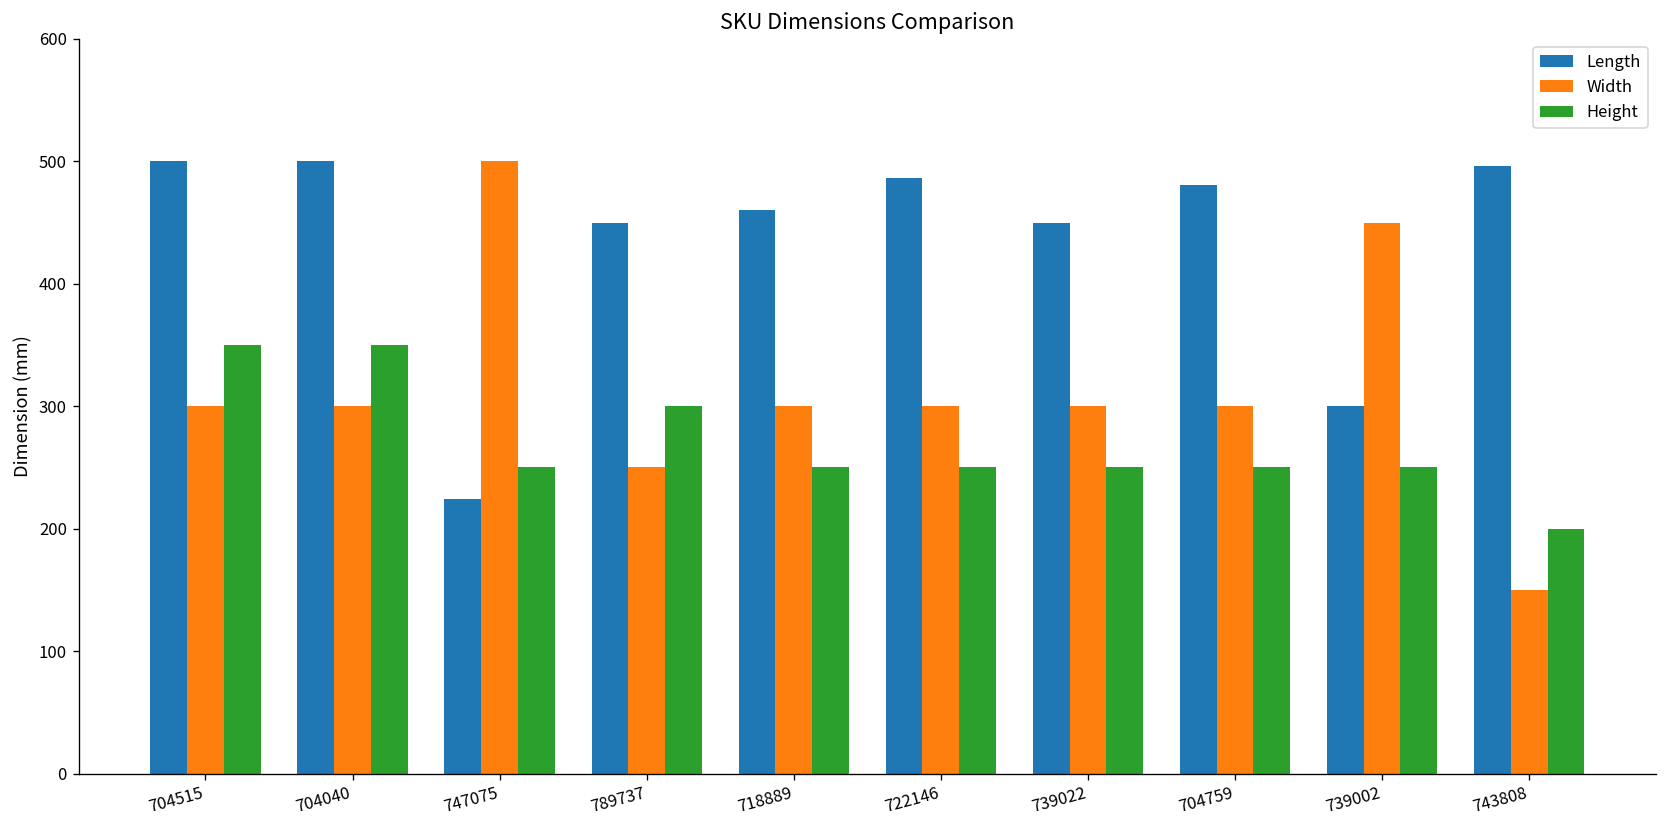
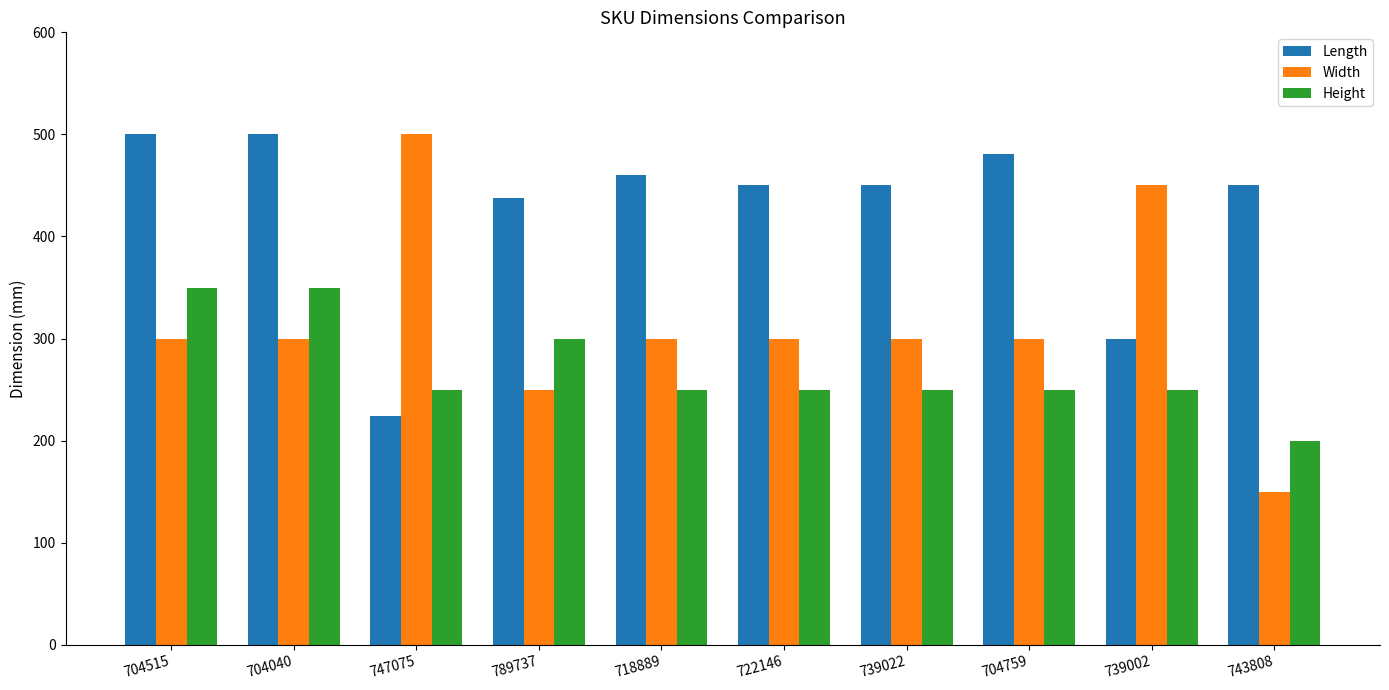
  {
    "Length": {
      "704515": 500,
      "704040": 500,
      "747075": 224,
-     "789737": 450,
+     "789737": 438,
      "718889": 460,
-     "722146": 486,
+     "722146": 450,
      "739022": 450,
      "704759": 481,
      "739002": 300,
-     "743808": 496
+     "743808": 450
    },
    "Width": {
      "704515": 300,
      "704040": 300,
      "747075": 500,
      "789737": 250,
      "718889": 300,
      "722146": 300,
      "739022": 300,
      "704759": 300,
      "739002": 450,
      "743808": 150
    },
    "Height": {
      "704515": 350,
      "704040": 350,
      "747075": 250,
      "789737": 300,
      "718889": 250,
      "722146": 250,
      "739022": 250,
      "704759": 250,
      "739002": 250,
      "743808": 200
    }
  }
